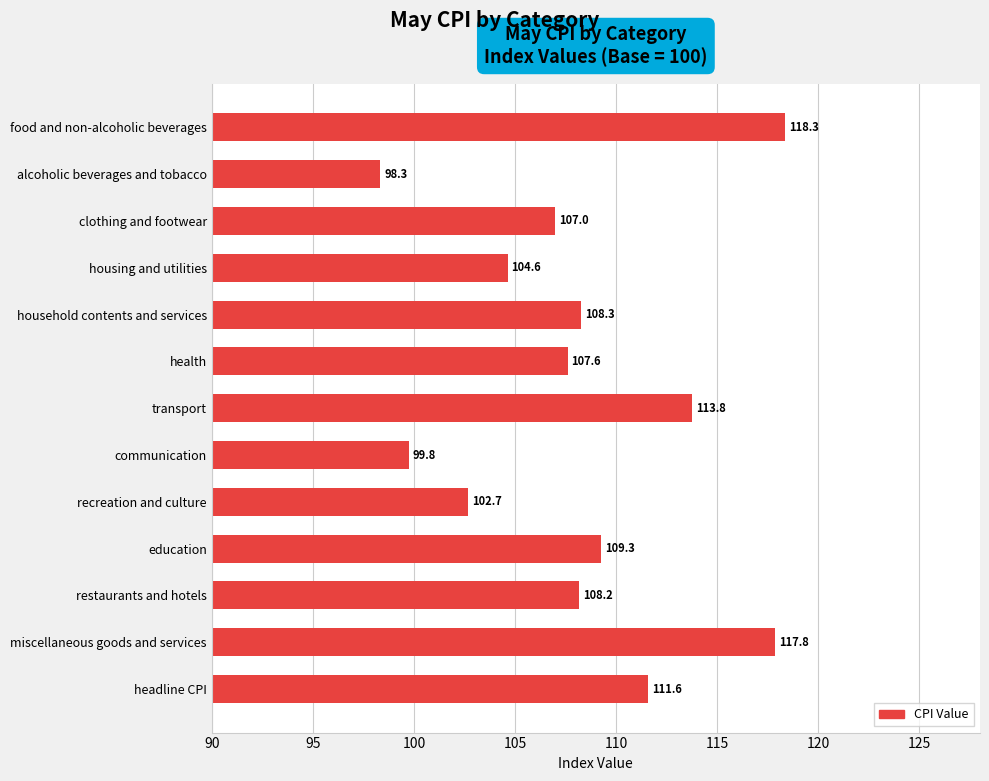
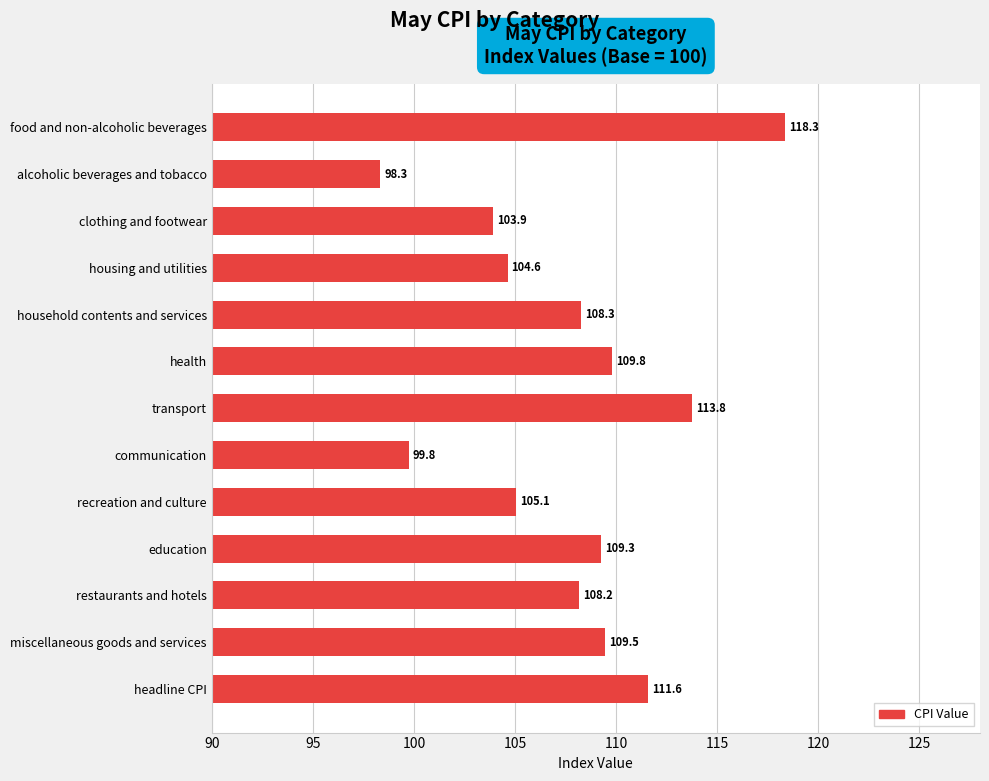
  {
    "food and non-alcoholic beverages": 118.3,
    "alcoholic beverages and tobacco": 98.3,
-   "clothing and footwear": 107.0,
+   "clothing and footwear": 103.9,
    "housing and utilities": 104.6,
    "household contents and services": 108.3,
-   "health": 107.6,
+   "health": 109.8,
    "transport": 113.8,
    "communication": 99.8,
-   "recreation and culture": 102.7,
+   "recreation and culture": 105.1,
    "education": 109.3,
    "restaurants and hotels": 108.2,
-   "miscellaneous goods and services": 117.8,
+   "miscellaneous goods and services": 109.5,
    "headline CPI": 111.6
  }
